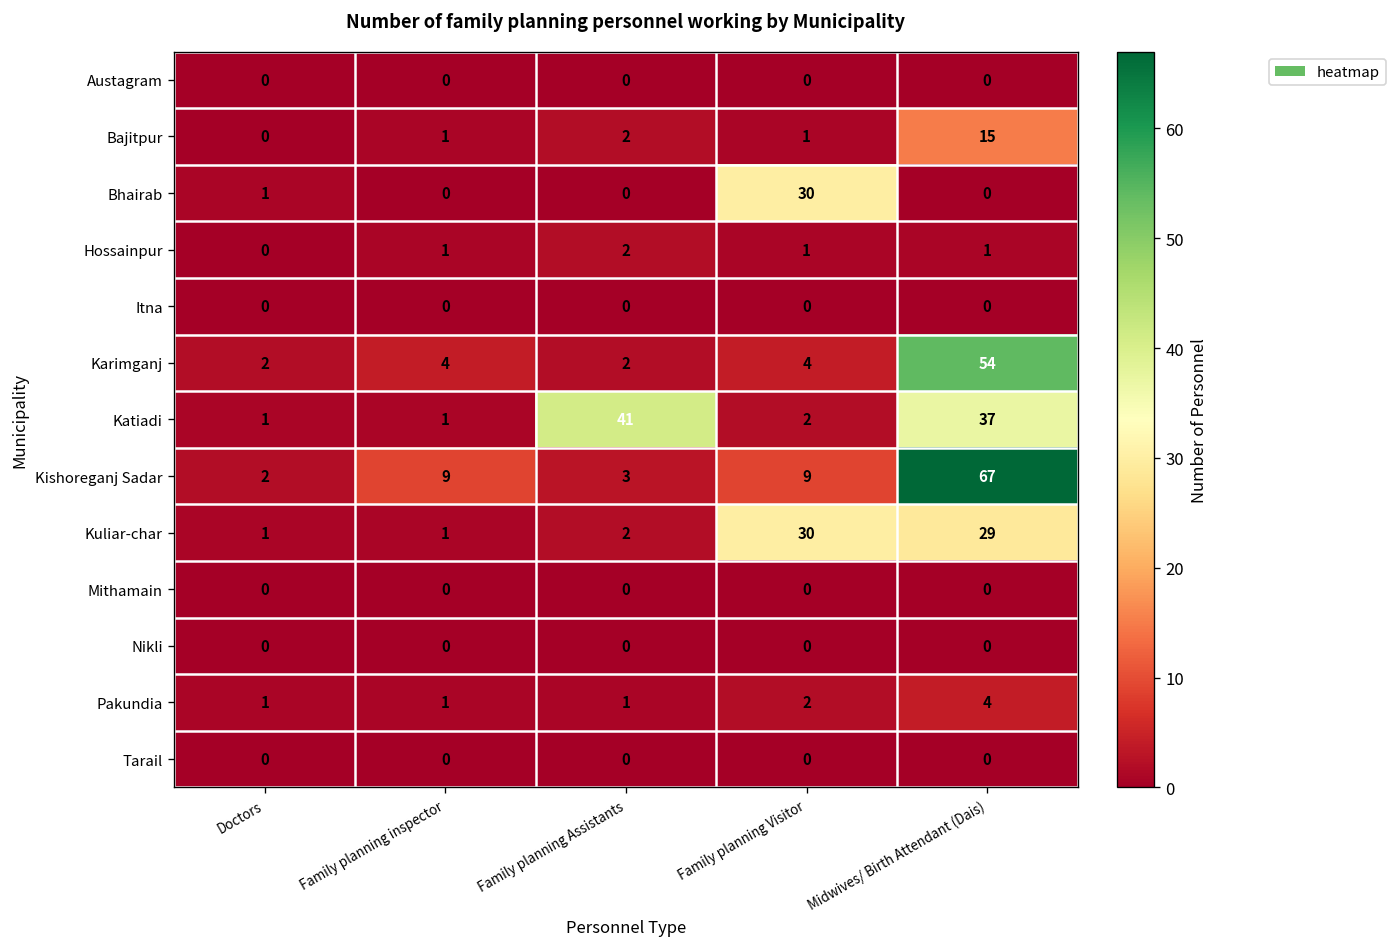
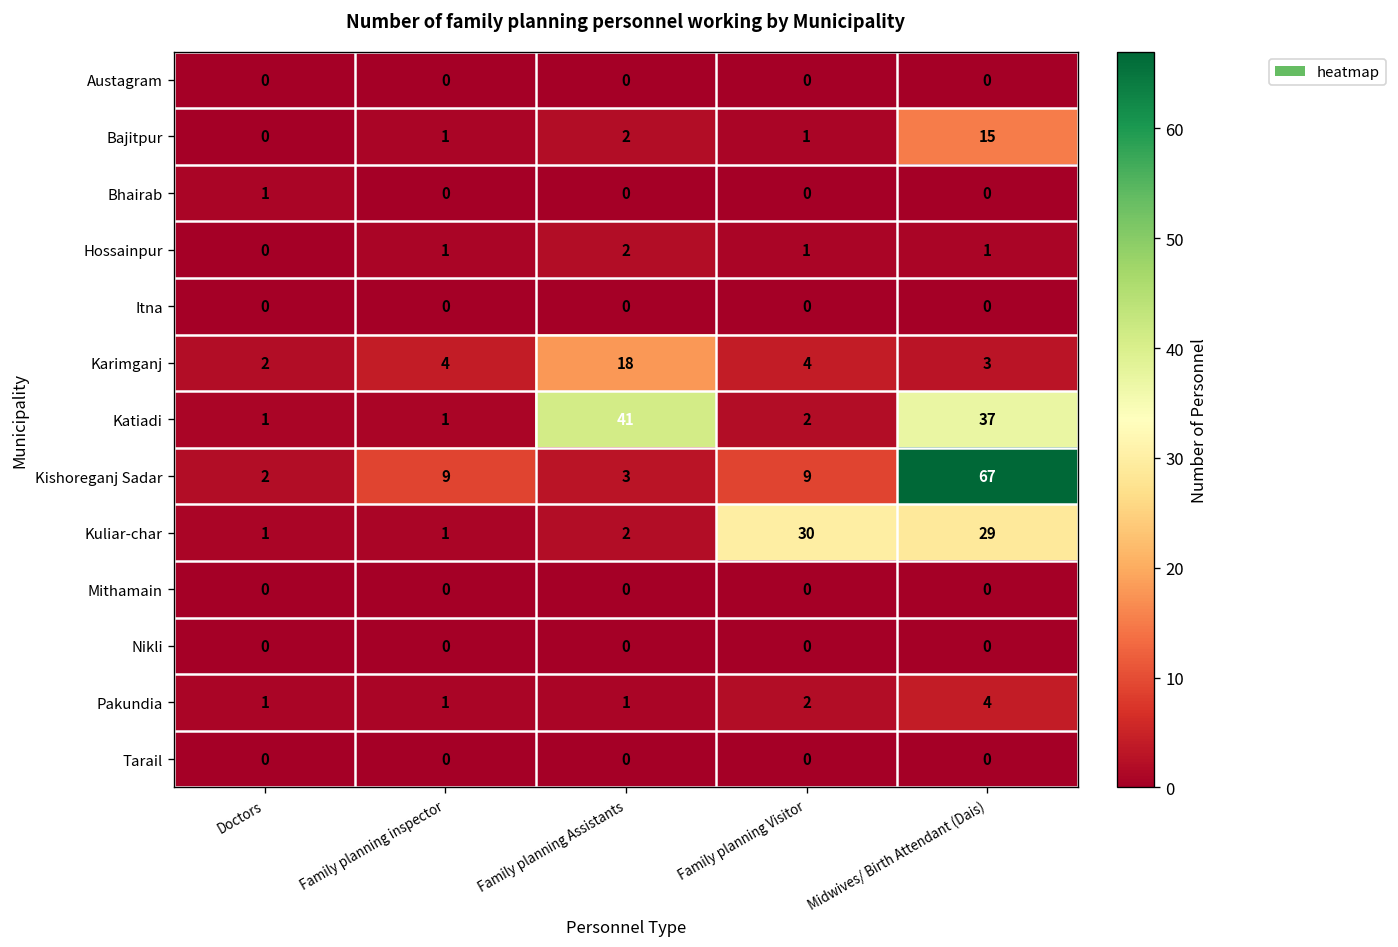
  {
    "Austagram": {
      "Doctors": 0,
      "Family planning inspector": 0,
      "Family planning Assistants": 0,
      "Family planning Visitor": 0,
      "Midwives/ Birth Attendant (Dais)": 0
    },
    "Bajitpur": {
      "Doctors": 0,
      "Family planning inspector": 1,
      "Family planning Assistants": 2,
      "Family planning Visitor": 1,
      "Midwives/ Birth Attendant (Dais)": 15
    },
    "Bhairab": {
      "Doctors": 1,
      "Family planning inspector": 0,
      "Family planning Assistants": 0,
-     "Family planning Visitor": 30,
+     "Family planning Visitor": 0,
      "Midwives/ Birth Attendant (Dais)": 0
    },
    "Hossainpur": {
      "Doctors": 0,
      "Family planning inspector": 1,
      "Family planning Assistants": 2,
      "Family planning Visitor": 1,
      "Midwives/ Birth Attendant (Dais)": 1
    },
    "Itna": {
      "Doctors": 0,
      "Family planning inspector": 0,
      "Family planning Assistants": 0,
      "Family planning Visitor": 0,
      "Midwives/ Birth Attendant (Dais)": 0
    },
    "Karimganj": {
      "Doctors": 2,
      "Family planning inspector": 4,
-     "Family planning Assistants": 2,
+     "Family planning Assistants": 18,
      "Family planning Visitor": 4,
-     "Midwives/ Birth Attendant (Dais)": 54
+     "Midwives/ Birth Attendant (Dais)": 3
    },
    "Katiadi": {
      "Doctors": 1,
      "Family planning inspector": 1,
      "Family planning Assistants": 41,
      "Family planning Visitor": 2,
      "Midwives/ Birth Attendant (Dais)": 37
    },
    "Kishoreganj Sadar": {
      "Doctors": 2,
      "Family planning inspector": 9,
      "Family planning Assistants": 3,
      "Family planning Visitor": 9,
      "Midwives/ Birth Attendant (Dais)": 67
    },
    "Kuliar-char": {
      "Doctors": 1,
      "Family planning inspector": 1,
      "Family planning Assistants": 2,
      "Family planning Visitor": 30,
      "Midwives/ Birth Attendant (Dais)": 29
    },
    "Mithamain": {
      "Doctors": 0,
      "Family planning inspector": 0,
      "Family planning Assistants": 0,
      "Family planning Visitor": 0,
      "Midwives/ Birth Attendant (Dais)": 0
    },
    "Nikli": {
      "Doctors": 0,
      "Family planning inspector": 0,
      "Family planning Assistants": 0,
      "Family planning Visitor": 0,
      "Midwives/ Birth Attendant (Dais)": 0
    },
    "Pakundia": {
      "Doctors": 1,
      "Family planning inspector": 1,
      "Family planning Assistants": 1,
      "Family planning Visitor": 2,
      "Midwives/ Birth Attendant (Dais)": 4
    },
    "Tarail": {
      "Doctors": 0,
      "Family planning inspector": 0,
      "Family planning Assistants": 0,
      "Family planning Visitor": 0,
      "Midwives/ Birth Attendant (Dais)": 0
    }
  }
